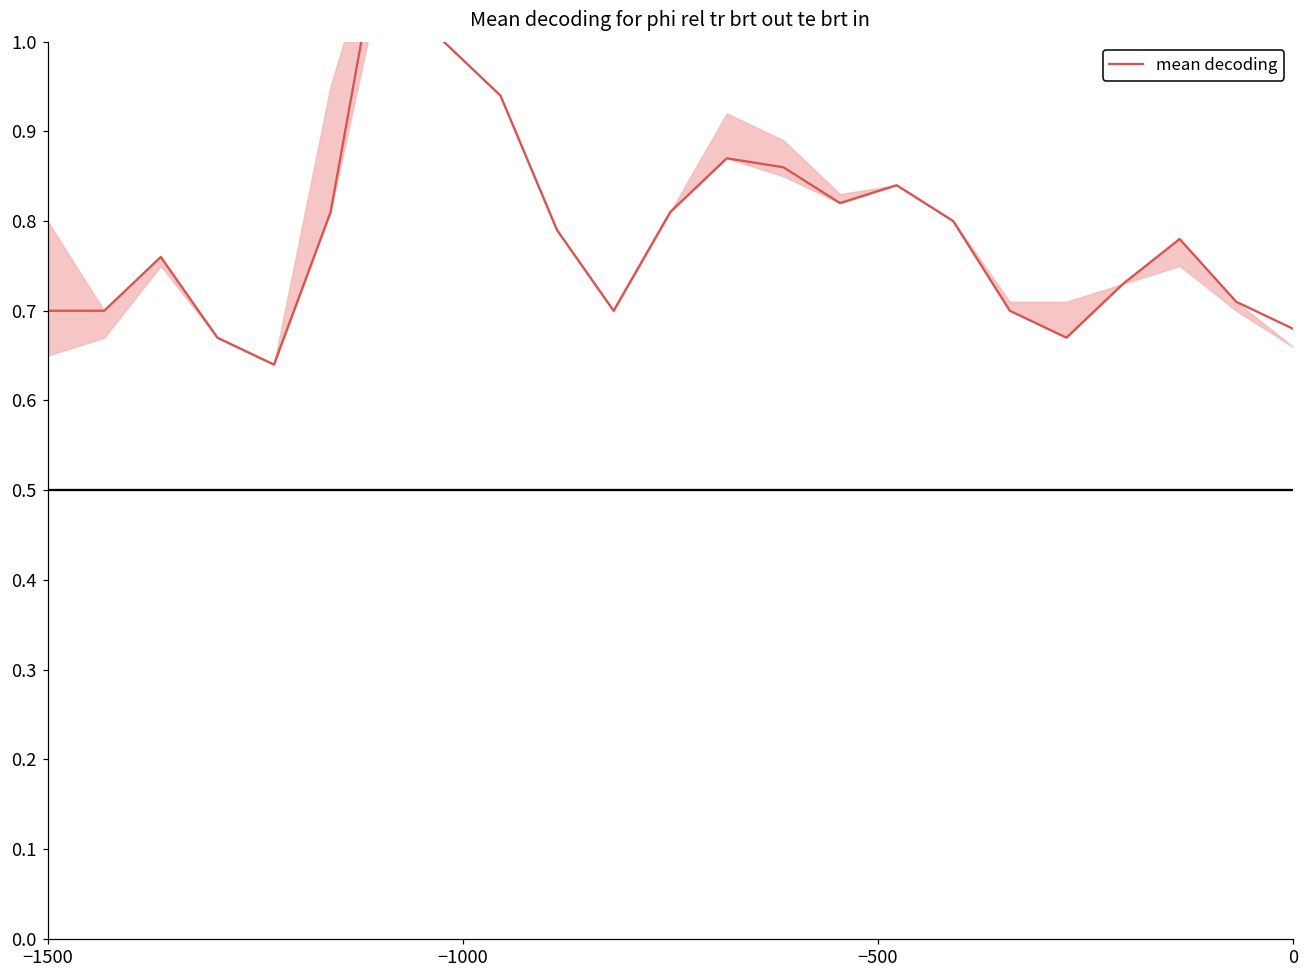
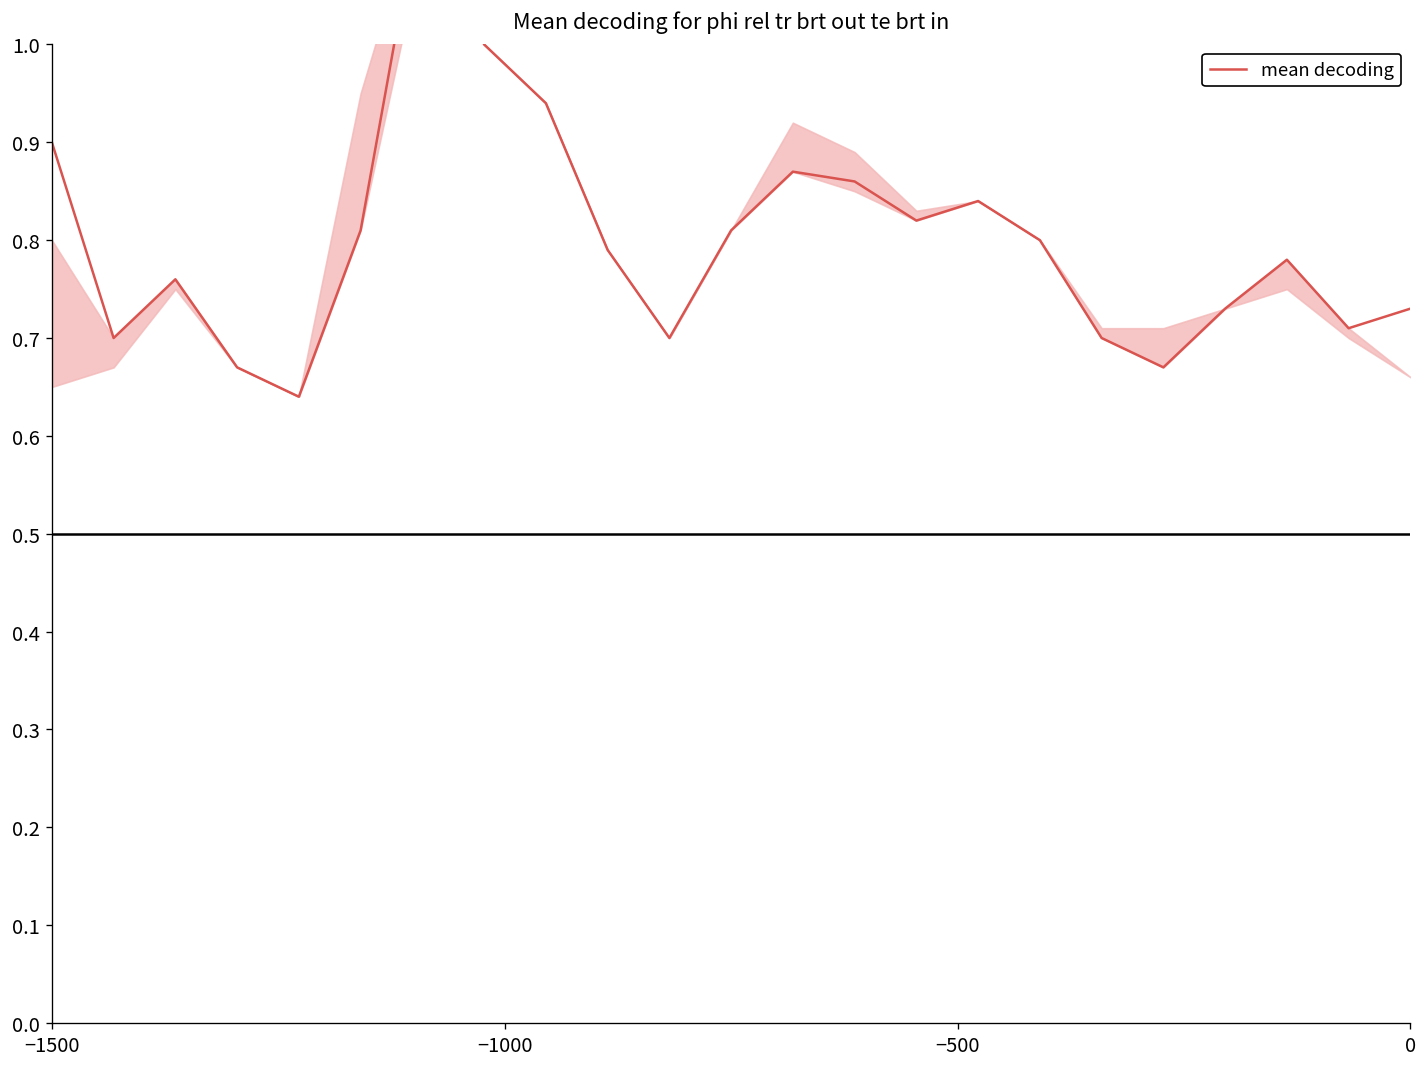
  {
    "mean decoding": {
-     "−1500": 0.7,
-     "0": 0.68
+     "−1500": 0.9,
+     "0": 0.73
    }
  }
